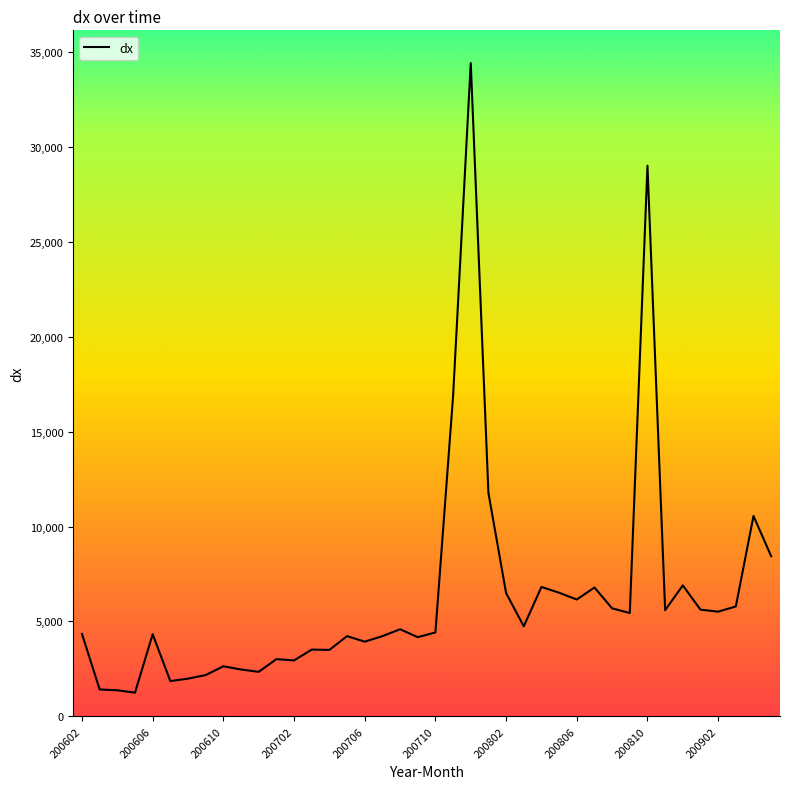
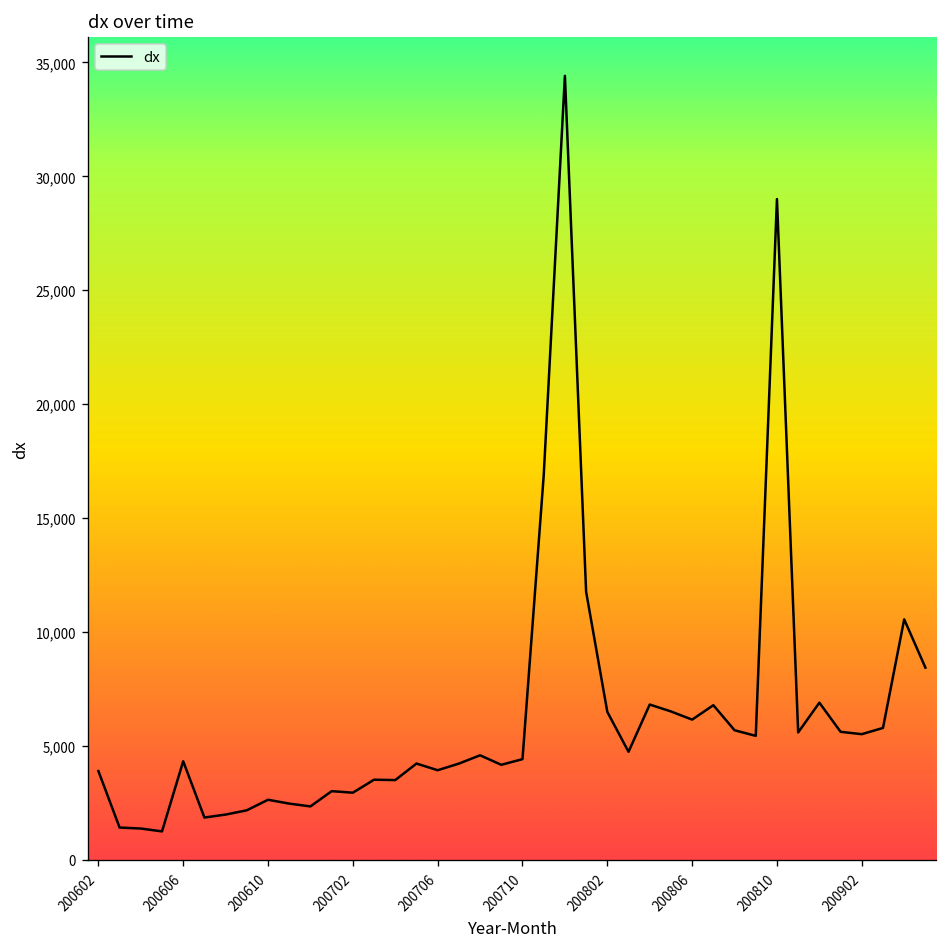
  {
-   "200602": "4,300",
+   "200602": "3,900",
    "200606": "4,300",
    "200610": "2,600",
    "200702": "2,900",
    "200706": "3,900",
    "200710": "4,400",
    "200802": "6,500",
    "200806": "6,200",
    "200810": "29,000",
    "200902": "5,500"
  }
